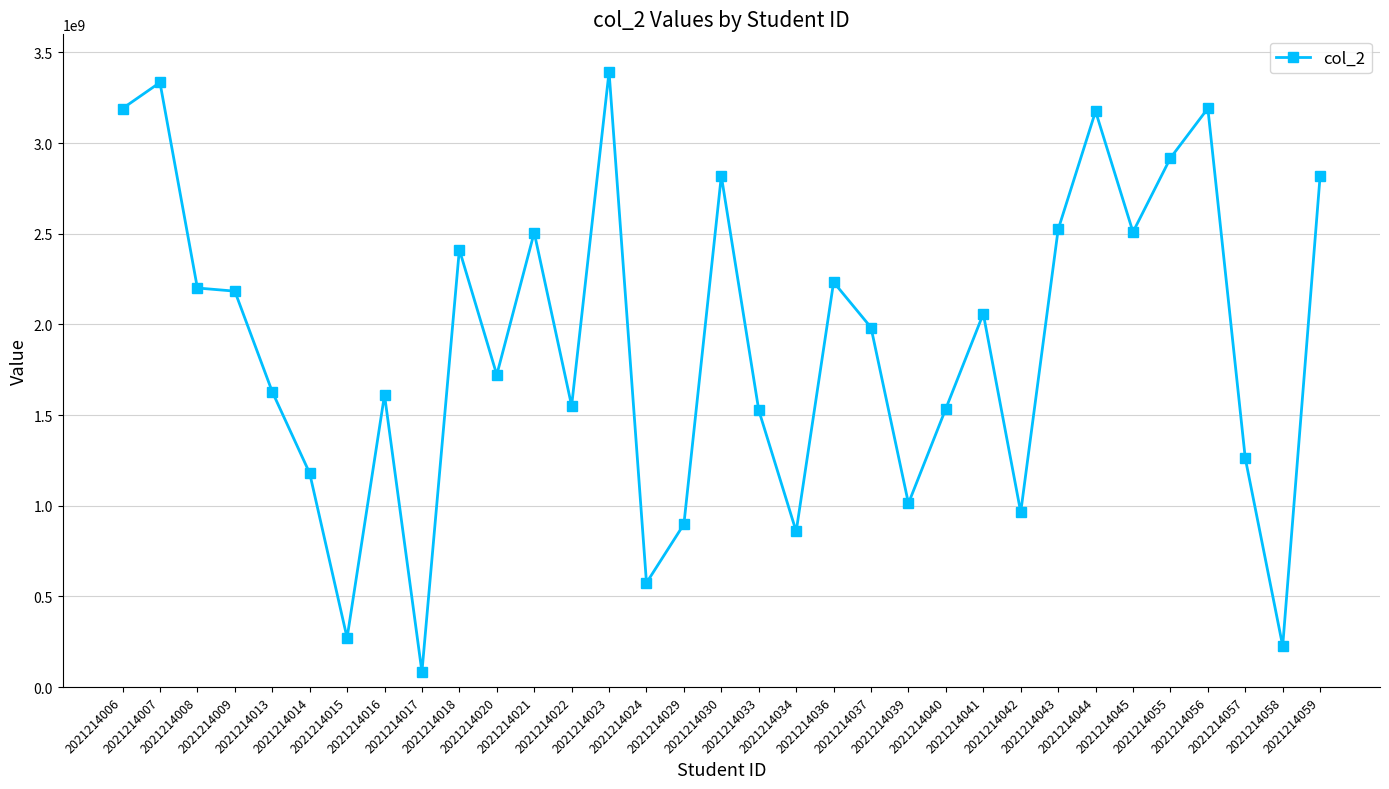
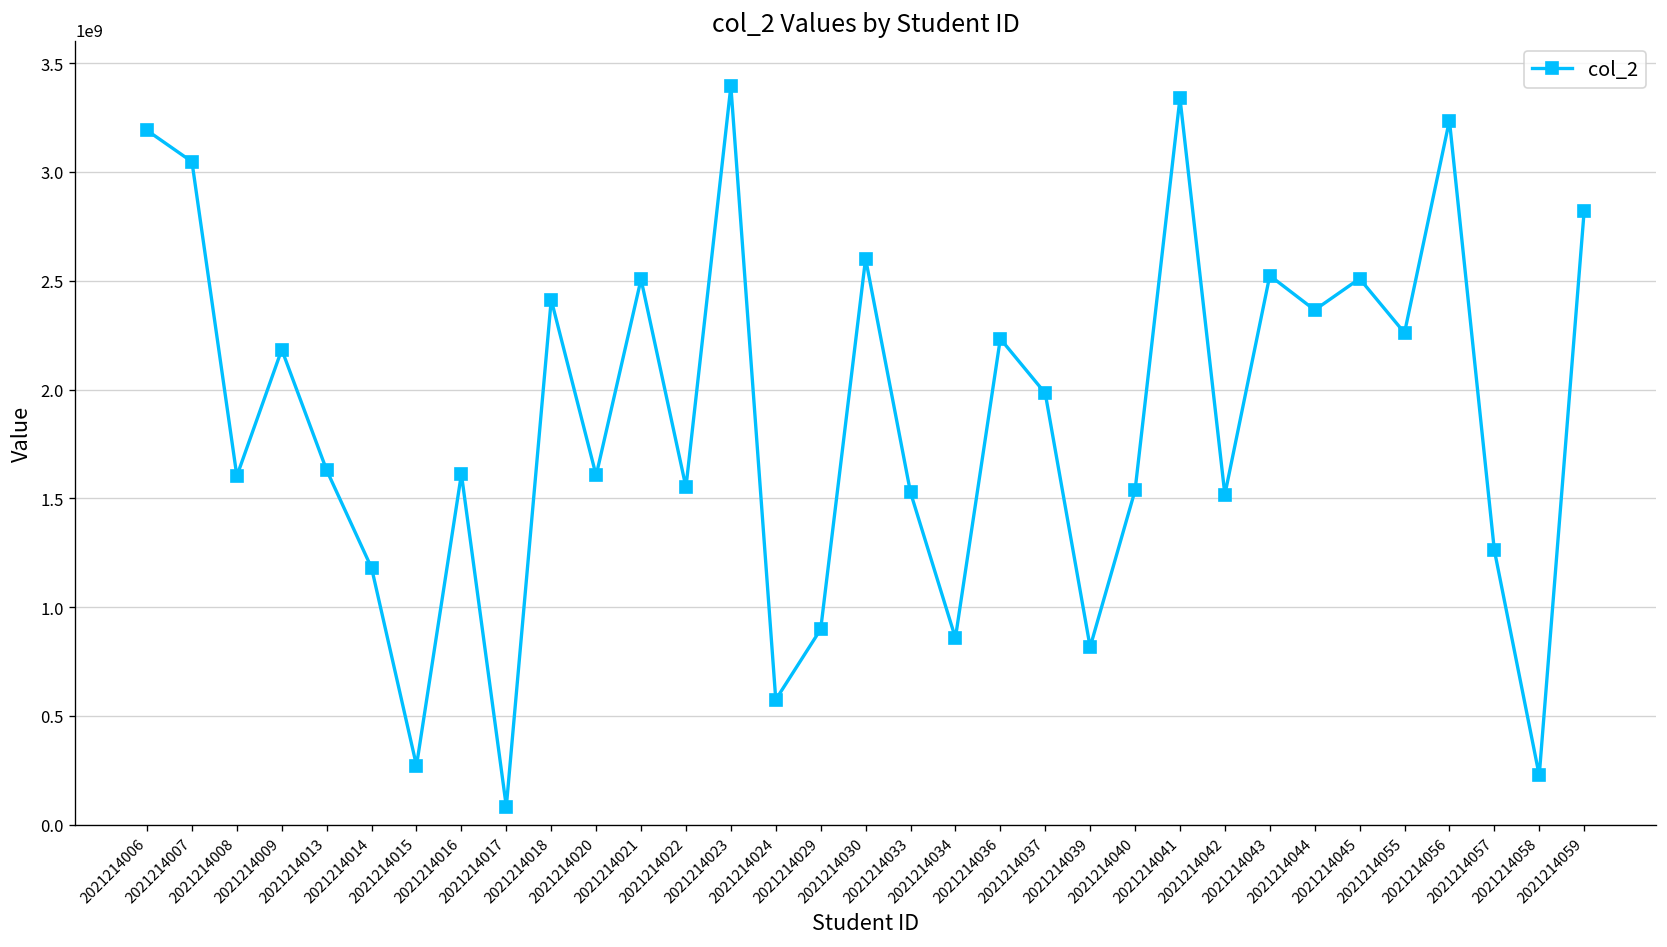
  {
    "2021214006": 3190000000,
-   "2021214007": 3330000000,
-   "2021214008": 2200000000,
+   "2021214007": 3050000000,
+   "2021214008": 1600000000,
    "2021214009": 2180000000,
    "2021214013": 1630000000,
    "2021214014": 1180000000,
    "2021214015": 270000000,
    "2021214016": 1610000000,
    "2021214017": 80000000,
    "2021214018": 2410000000,
-   "2021214020": 1720000000,
+   "2021214020": 1600000000,
    "2021214021": 2510000000,
    "2021214022": 1550000000,
    "2021214023": 3390000000,
    "2021214024": 570000000,
    "2021214029": 900000000,
-   "2021214030": 2820000000,
+   "2021214030": 2600000000,
    "2021214033": 1530000000,
    "2021214034": 860000000,
    "2021214036": 2230000000,
    "2021214037": 1980000000,
-   "2021214039": 1010000000,
+   "2021214039": 820000000,
    "2021214040": 1540000000,
-   "2021214041": 2060000000,
-   "2021214042": 960000000,
+   "2021214041": 3340000000,
+   "2021214042": 1520000000,
    "2021214043": 2520000000,
-   "2021214044": 3180000000,
+   "2021214044": 2370000000,
    "2021214045": 2510000000,
-   "2021214055": 2920000000,
-   "2021214056": 3190000000,
+   "2021214055": 2260000000,
+   "2021214056": 3240000000,
    "2021214057": 1260000000,
    "2021214058": 230000000,
    "2021214059": 2820000000
  }
